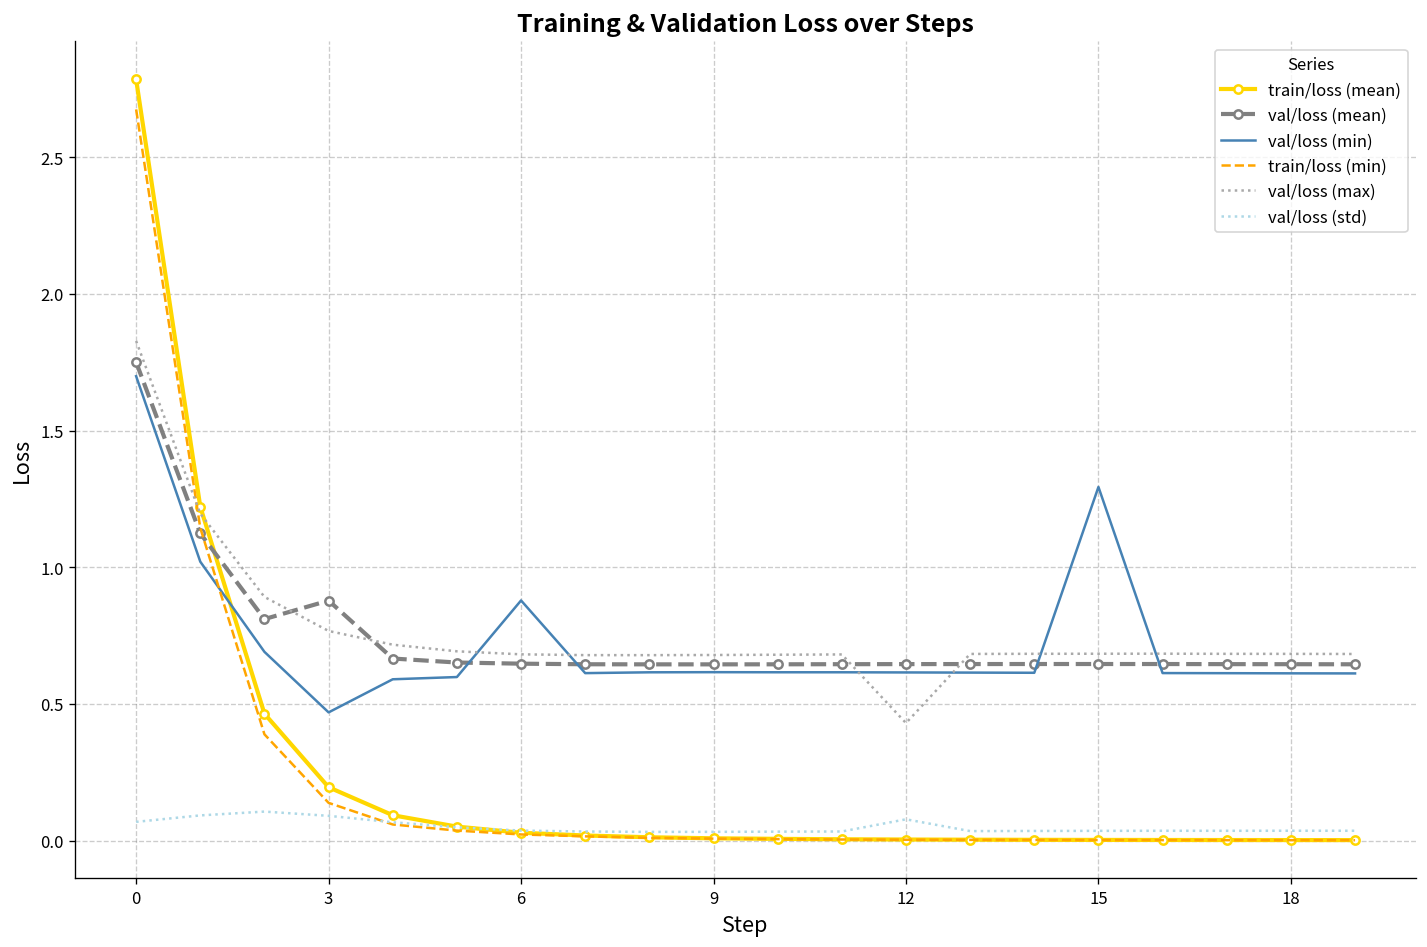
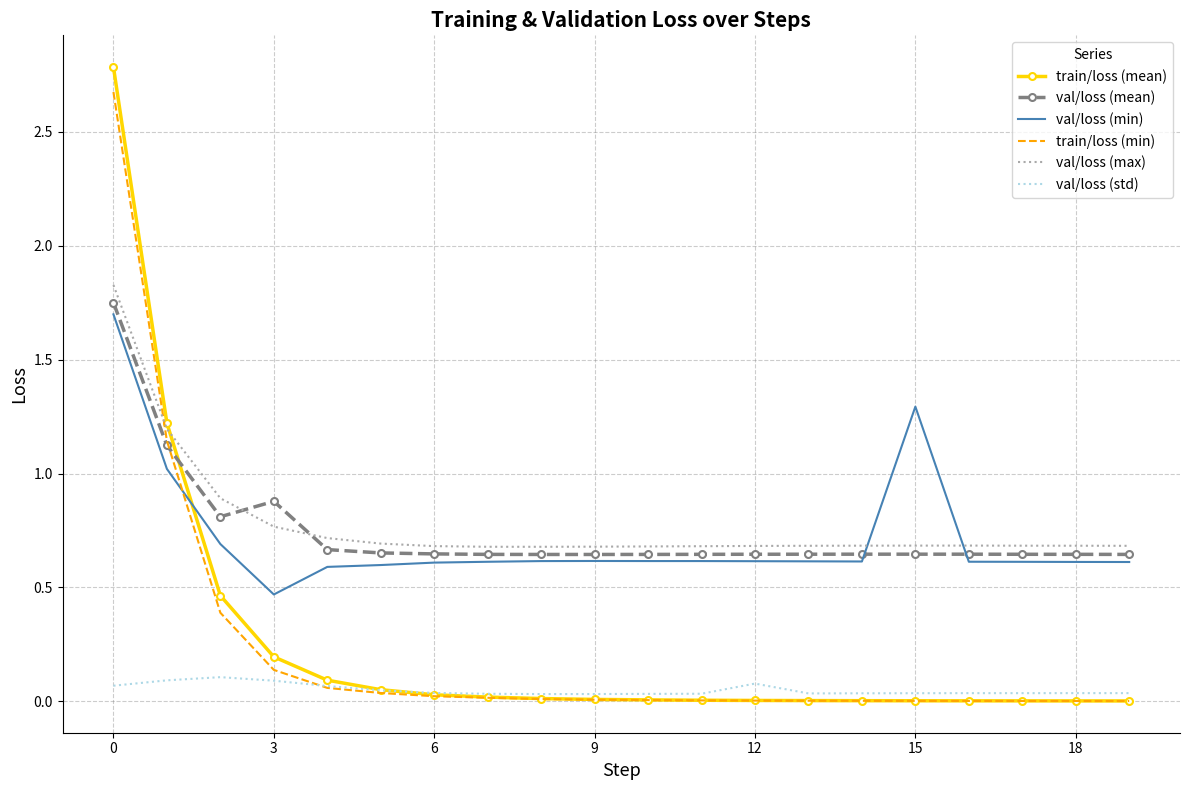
  {
    "val/loss (mean)": {
      "0": 1.75,
      "3": 0.88,
      "6": 0.65,
      "9": 0.64,
      "12": 0.65,
      "15": 0.65,
      "18": 0.65
    },
    "val/loss (min)": {
      "0": 1.70,
      "3": 0.47,
-     "6": 0.88,
+     "6": 0.61,
      "9": 0.62,
      "12": 0.61,
      "15": 1.29,
      "18": 0.61
    },
    "val/loss (max)": {
      "0": 1.83,
      "3": 0.77,
      "6": 0.68,
      "9": 0.68,
-     "12": 0.43,
+     "12": 0.68,
      "15": 0.68,
      "18": 0.68
    },
    "val/loss (std)": {
      "0": 0.07,
      "3": 0.09,
      "9": 0.03,
      "12": 0.08,
      "15": 0.04,
      "18": 0.04
    }
  }
